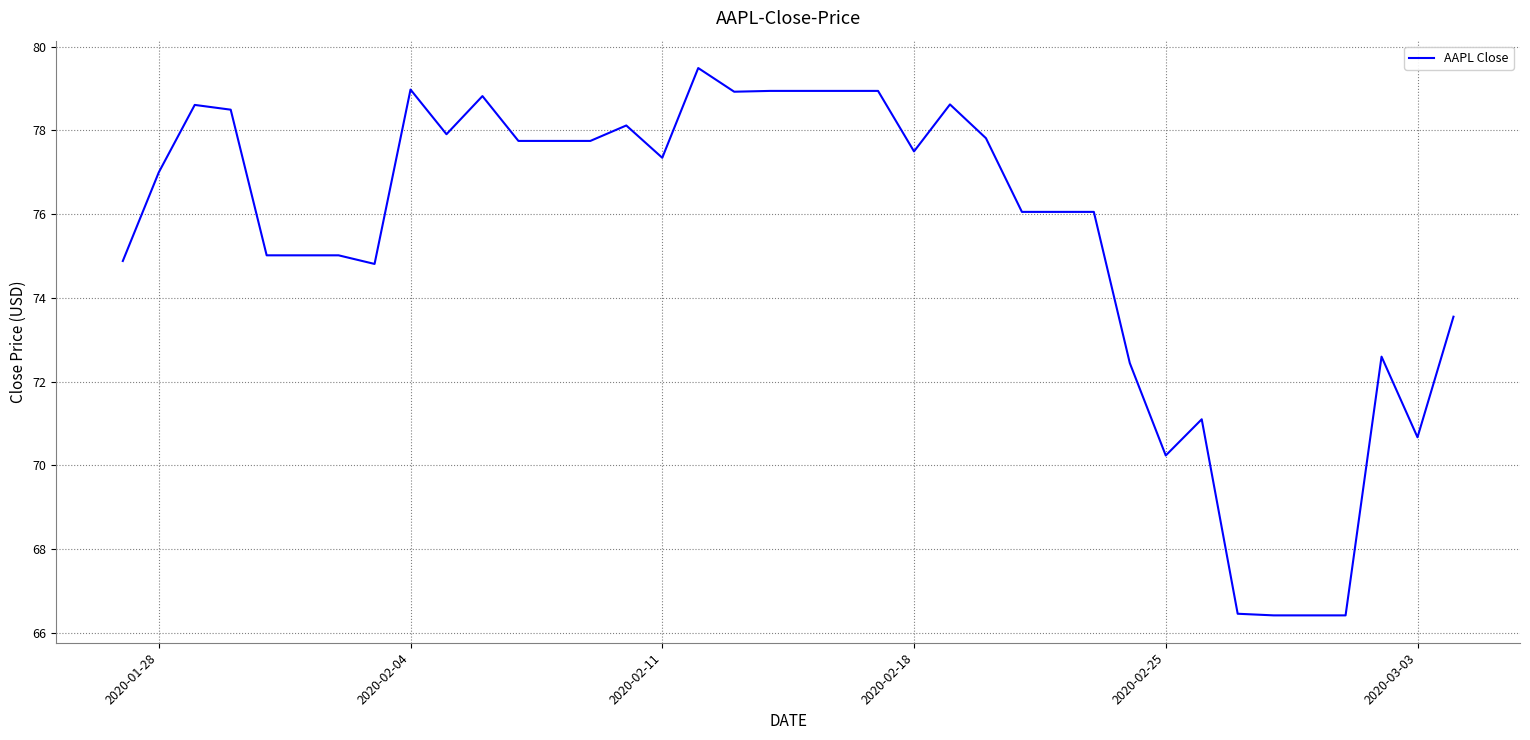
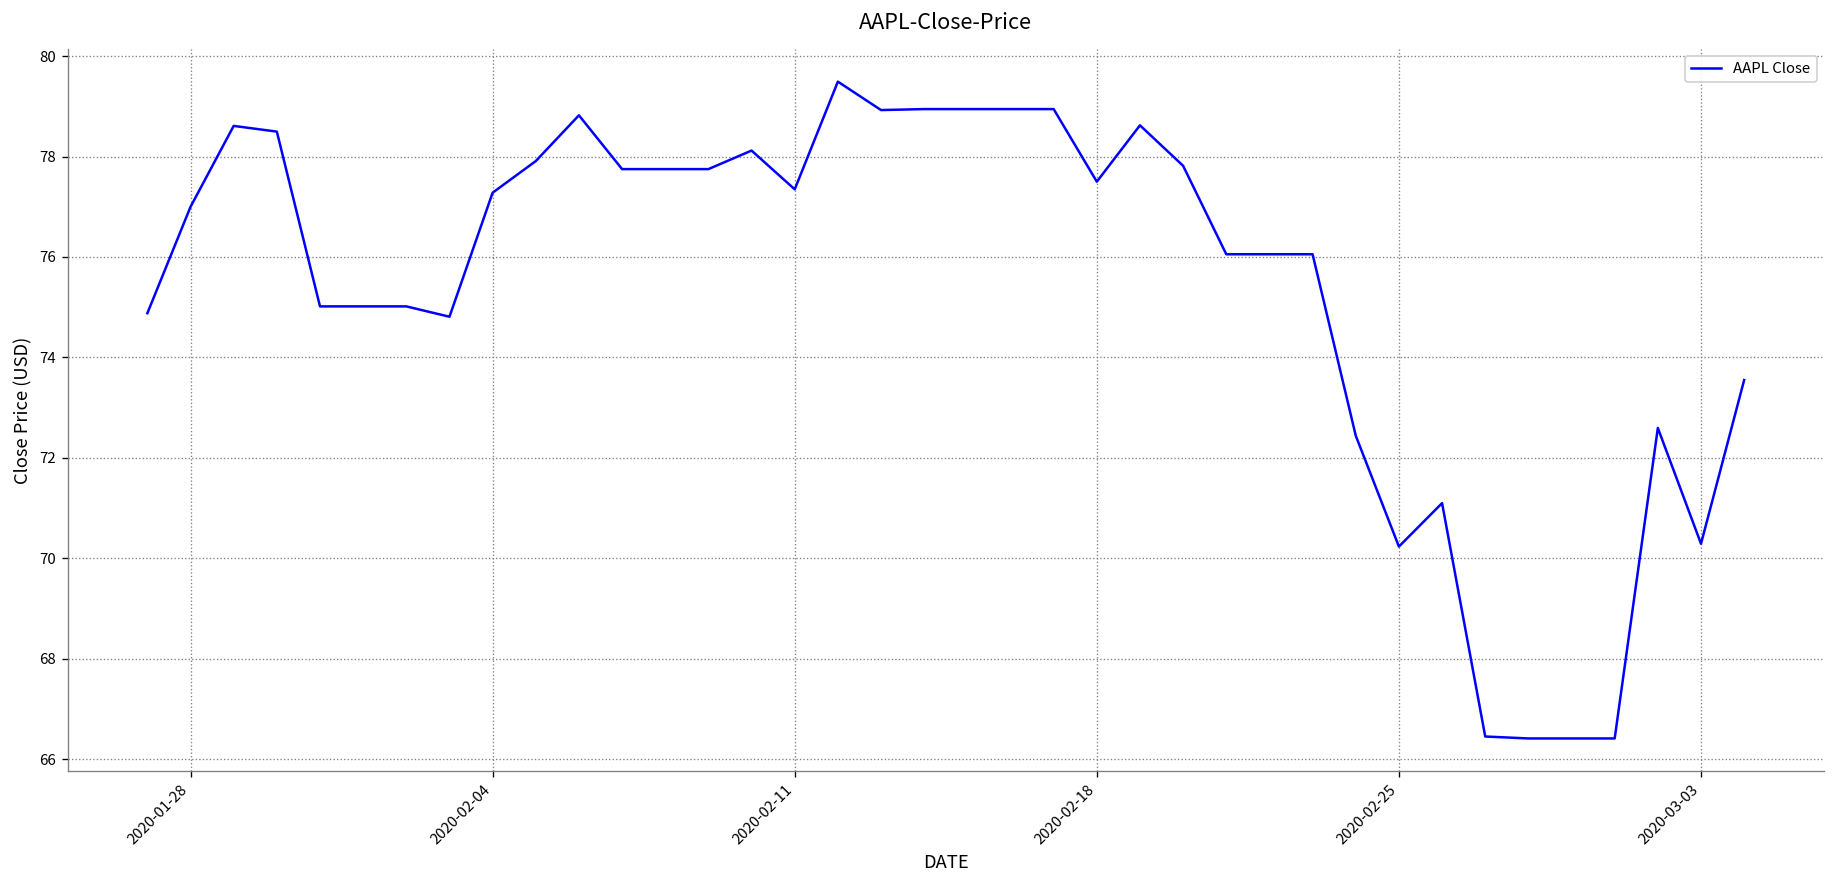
  {
    "2020-01-28": 77.0,
-   "2020-02-04": 79.0,
+   "2020-02-04": 77.3,
    "2020-02-11": 77.3,
    "2020-02-18": 77.5,
    "2020-02-25": 70.2,
-   "2020-03-03": 70.7
+   "2020-03-03": 70.3
  }
